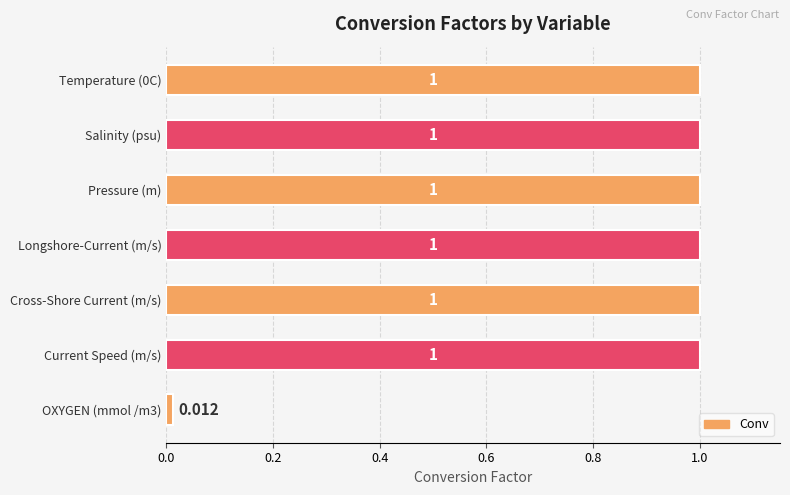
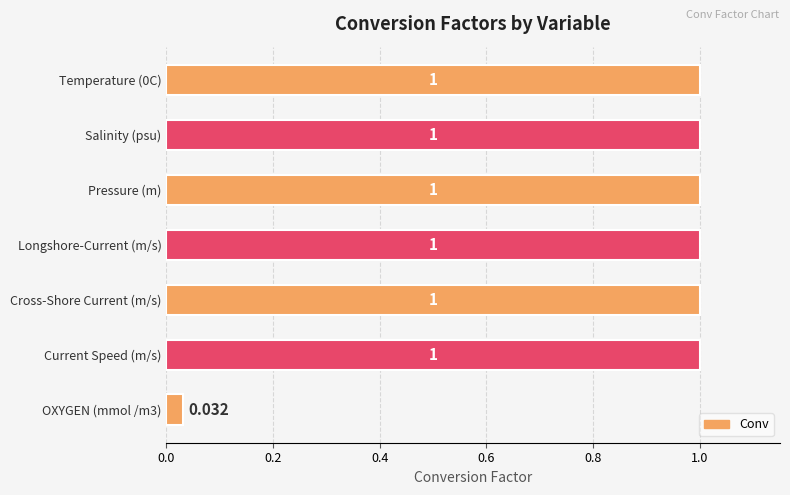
  {
    "Temperature (0C)": 1,
    "Salinity (psu)": 1,
    "Pressure (m)": 1,
    "Longshore-Current (m/s)": 1,
    "Cross-Shore Current (m/s)": 1,
    "Current Speed (m/s)": 1,
-   "OXYGEN (mmol /m3)": 0.012
+   "OXYGEN (mmol /m3)": 0.032
  }
